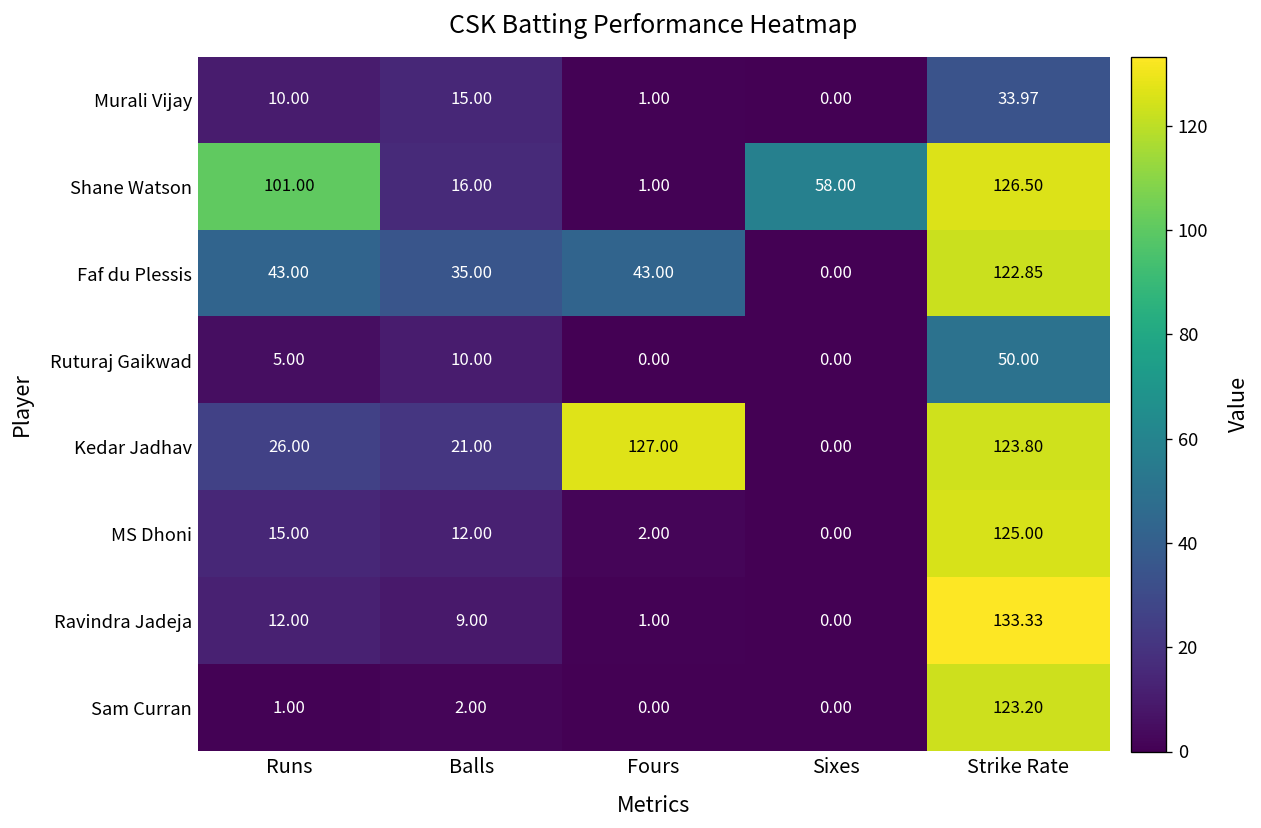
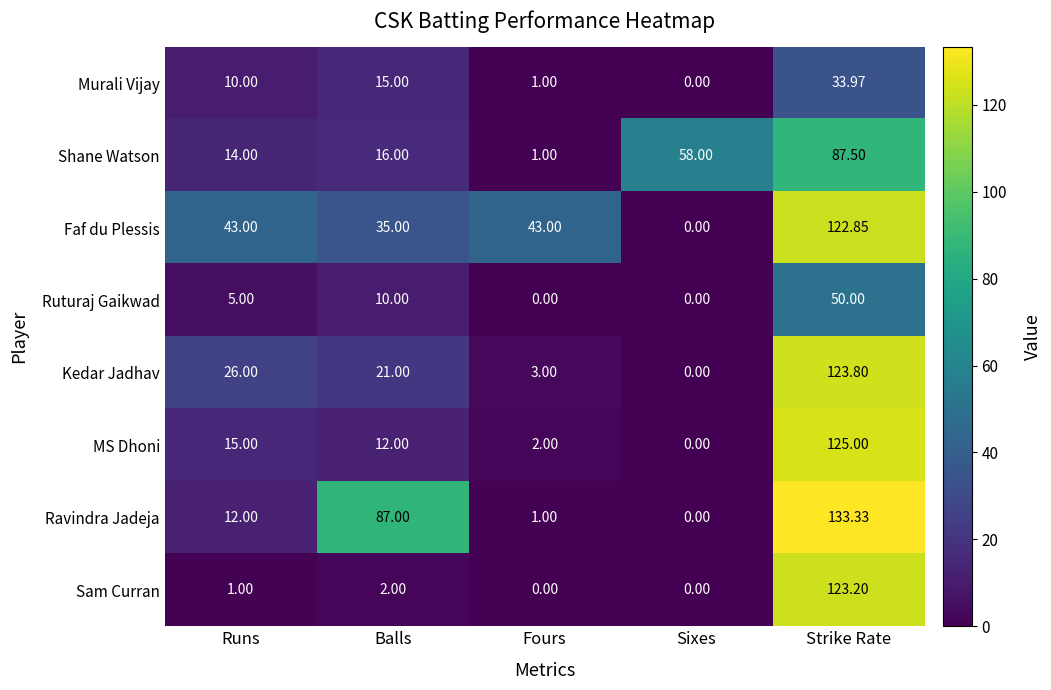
  {
    "Murali Vijay": {
      "Runs": 10.00,
      "Balls": 15.00,
      "Fours": 1.00,
      "Sixes": 0.00,
      "Strike Rate": 33.97
    },
    "Shane Watson": {
-     "Runs": 101.00,
+     "Runs": 14.00,
      "Balls": 16.00,
      "Fours": 1.00,
      "Sixes": 58.00,
-     "Strike Rate": 126.50
+     "Strike Rate": 87.50
    },
    "Faf du Plessis": {
      "Runs": 43.00,
      "Balls": 35.00,
      "Fours": 43.00,
      "Sixes": 0.00,
      "Strike Rate": 122.85
    },
    "Ruturaj Gaikwad": {
      "Runs": 5.00,
      "Balls": 10.00,
      "Fours": 0.00,
      "Sixes": 0.00,
      "Strike Rate": 50.00
    },
    "Kedar Jadhav": {
      "Runs": 26.00,
      "Balls": 21.00,
-     "Fours": 127.00,
+     "Fours": 3.00,
      "Sixes": 0.00,
      "Strike Rate": 123.80
    },
    "MS Dhoni": {
      "Runs": 15.00,
      "Balls": 12.00,
      "Fours": 2.00,
      "Sixes": 0.00,
      "Strike Rate": 125.00
    },
    "Ravindra Jadeja": {
      "Runs": 12.00,
-     "Balls": 9.00,
+     "Balls": 87.00,
      "Fours": 1.00,
      "Sixes": 0.00,
      "Strike Rate": 133.33
    },
    "Sam Curran": {
      "Runs": 1.00,
      "Balls": 2.00,
      "Fours": 0.00,
      "Sixes": 0.00,
      "Strike Rate": 123.20
    }
  }
